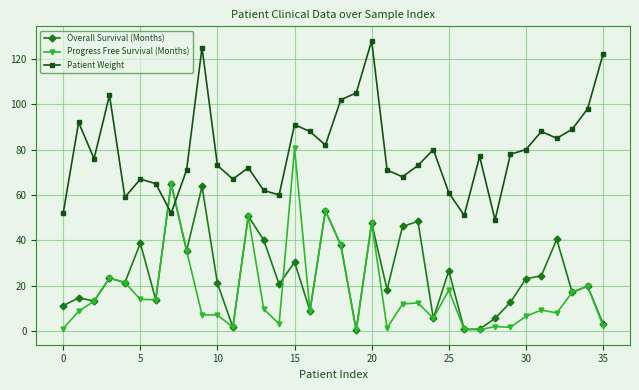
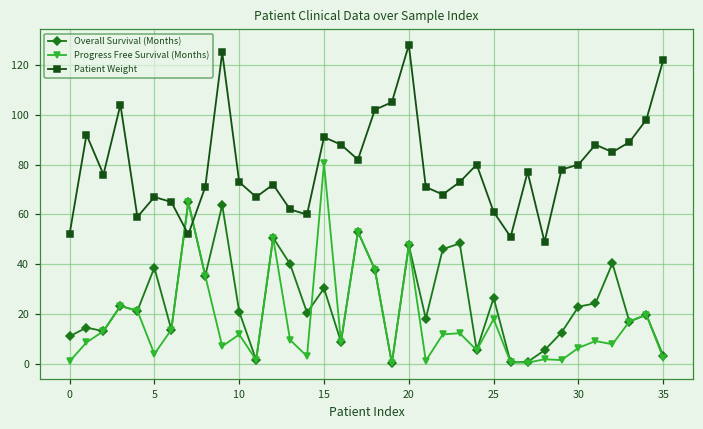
  {
    "Progress Free Survival (Months)": {
      "0": 1,
-     "5": 14,
-     "10": 7,
+     "5": 4,
+     "10": 12,
      "15": 81,
      "25": 18,
      "30": 7
    }
  }
